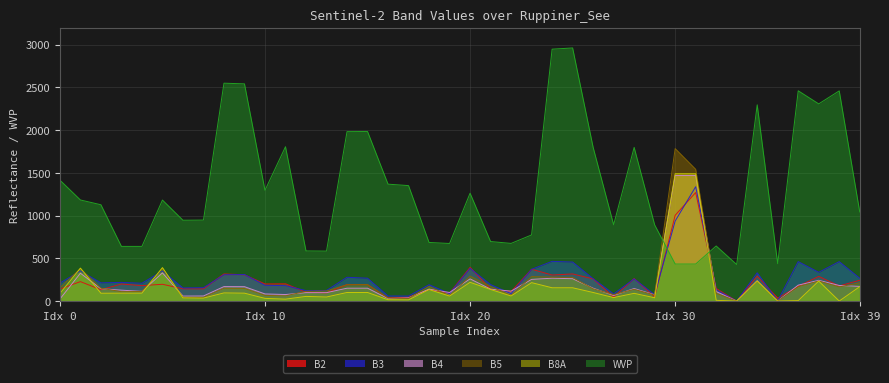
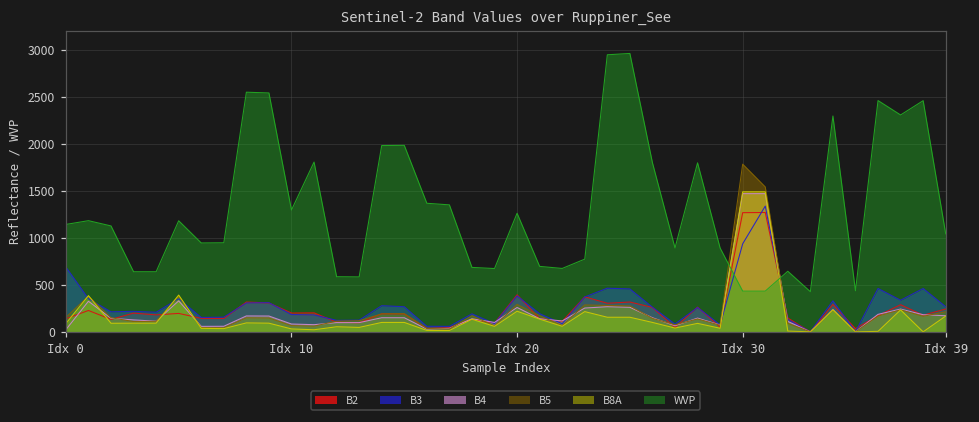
  {
    "B2": {
-     "Idx 30": 1000
+     "Idx 30": 1300
    },
    "B3": {
-     "Idx 0": 200,
+     "Idx 0": 700,
      "Idx 30": 900
    },
    "B4": {
      "Idx 0": 0,
      "Idx 20": 300
    },
    "B5": {
      "Idx 20": 300,
      "Idx 30": 1800
    },
    "B8A": {
      "Idx 0": 100,
      "Idx 10": 0,
      "Idx 20": 200
    },
    "WVP": {
-     "Idx 0": 1400,
+     "Idx 0": 1100,
      "Idx 10": 1300,
      "Idx 20": 1300,
      "Idx 30": 400,
      "Idx 39": 1000
    }
  }
